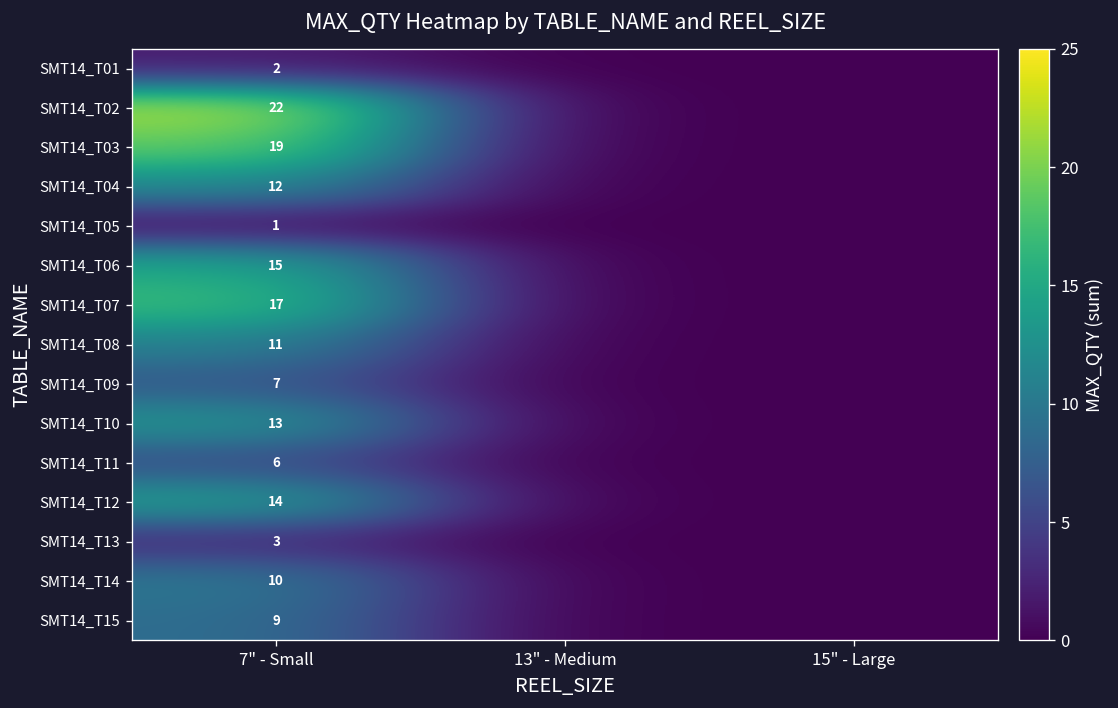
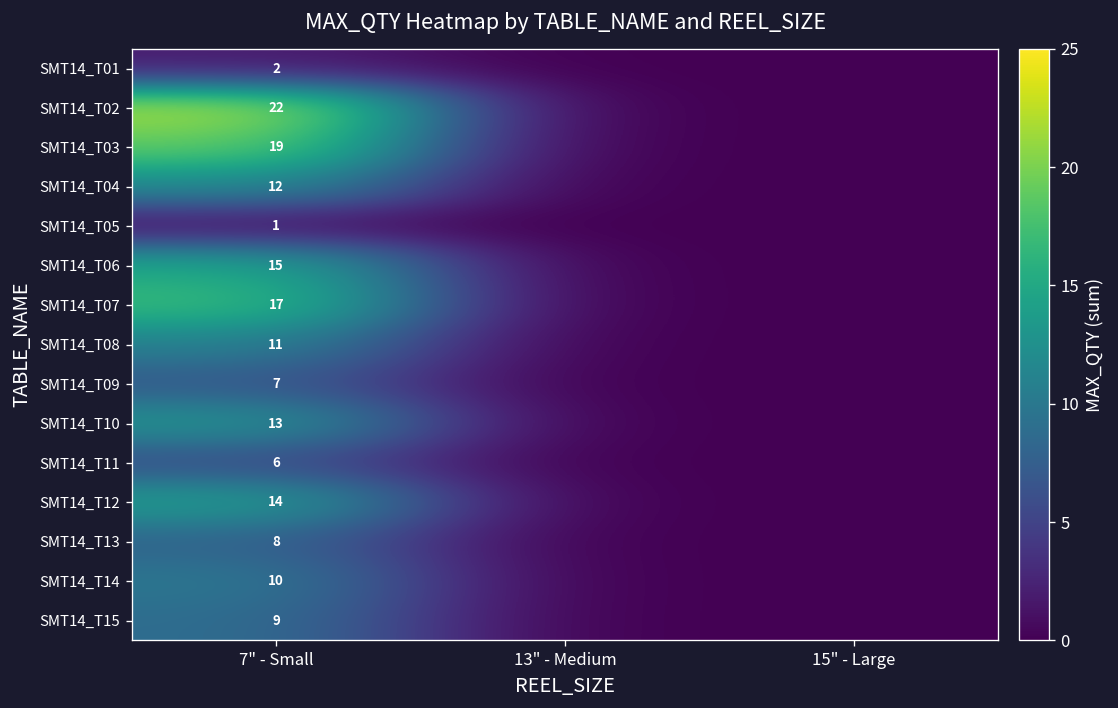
  {
    "SMT14_T01": {
      "7\" - Small": 2
    },
    "SMT14_T02": {
      "7\" - Small": 22
    },
    "SMT14_T03": {
      "7\" - Small": 19
    },
    "SMT14_T04": {
      "7\" - Small": 12
    },
    "SMT14_T05": {
      "7\" - Small": 1
    },
    "SMT14_T06": {
      "7\" - Small": 15
    },
    "SMT14_T07": {
      "7\" - Small": 17
    },
    "SMT14_T08": {
      "7\" - Small": 11
    },
    "SMT14_T09": {
      "7\" - Small": 7
    },
    "SMT14_T10": {
      "7\" - Small": 13
    },
    "SMT14_T11": {
      "7\" - Small": 6
    },
    "SMT14_T12": {
      "7\" - Small": 14
    },
    "SMT14_T13": {
-     "7\" - Small": 3
+     "7\" - Small": 8
    },
    "SMT14_T14": {
      "7\" - Small": 10
    },
    "SMT14_T15": {
      "7\" - Small": 9
    }
  }
